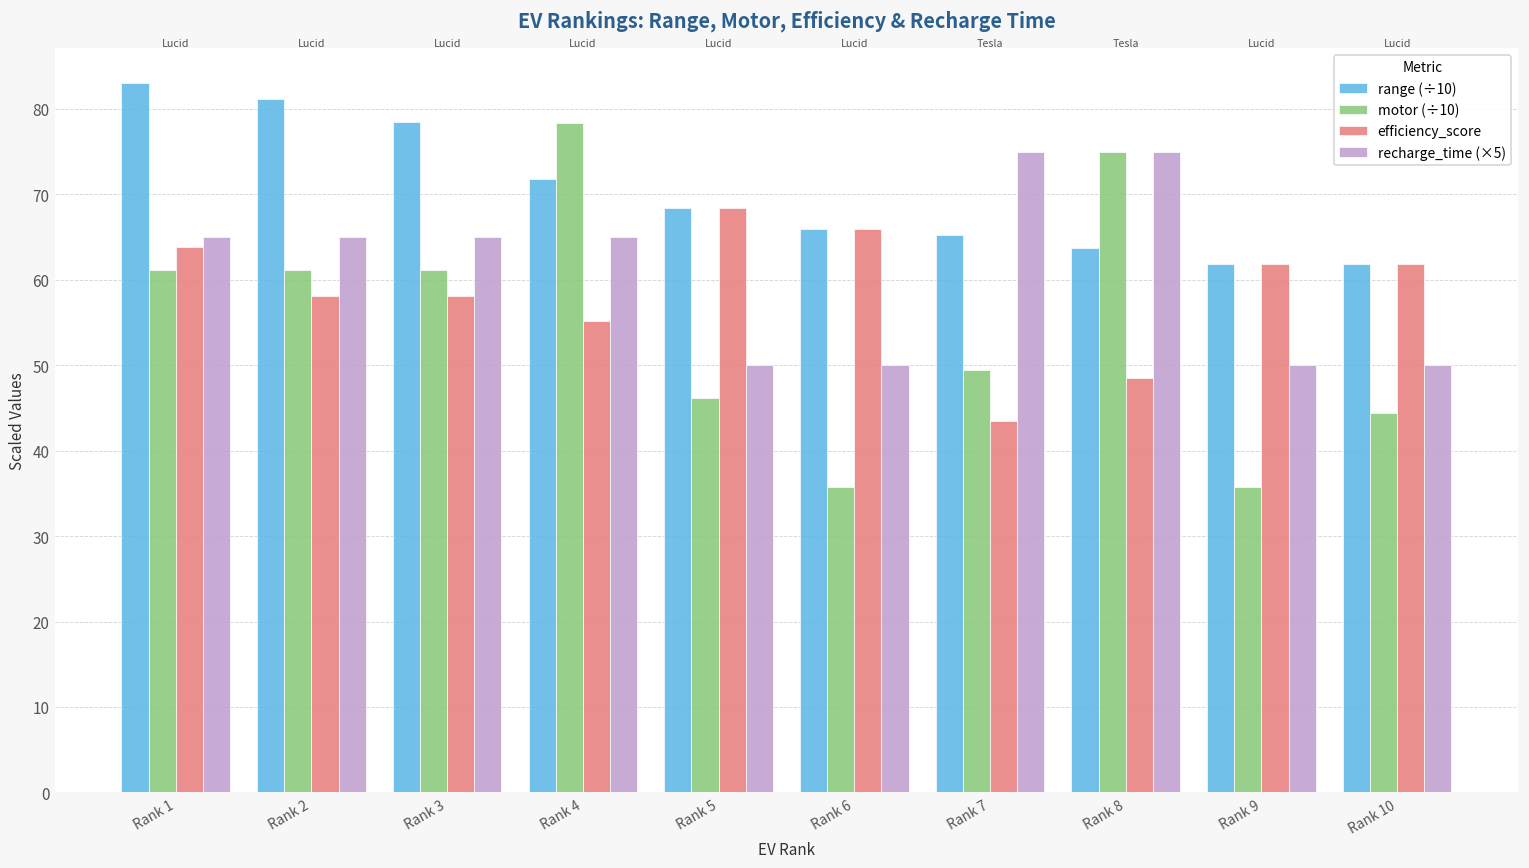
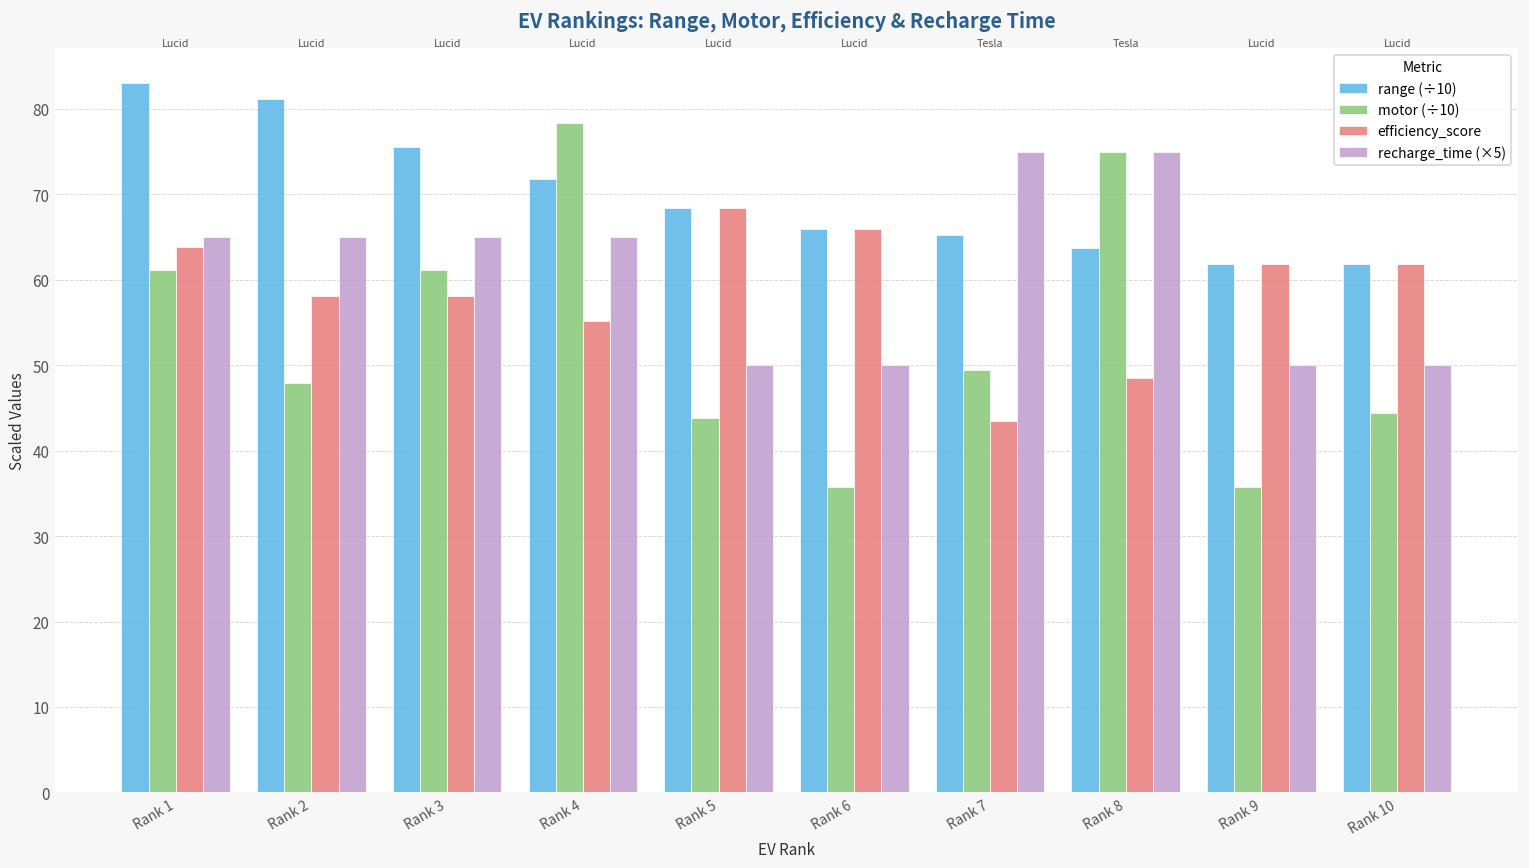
  {
    "range (÷10)": {
      "Rank 1": 83,
      "Rank 2": 81,
-     "Rank 3": 78,
+     "Rank 3": 76,
      "Rank 4": 72,
      "Rank 5": 68,
      "Rank 6": 66,
      "Rank 7": 65,
      "Rank 8": 64,
      "Rank 9": 62,
      "Rank 10": 62
    },
    "motor (÷10)": {
      "Rank 1": 61,
-     "Rank 2": 61,
+     "Rank 2": 48,
      "Rank 3": 61,
      "Rank 4": 78,
-     "Rank 5": 46,
+     "Rank 5": 44,
      "Rank 6": 36,
      "Rank 7": 49,
      "Rank 8": 75,
      "Rank 9": 36,
      "Rank 10": 44
    },
    "efficiency_score": {
      "Rank 1": 64,
      "Rank 2": 58,
      "Rank 3": 58,
      "Rank 4": 55,
      "Rank 5": 68,
      "Rank 6": 66,
      "Rank 7": 43,
      "Rank 8": 49,
      "Rank 9": 62,
      "Rank 10": 62
    },
    "recharge_time (×5)": {
      "Rank 1": 65,
      "Rank 2": 65,
      "Rank 3": 65,
      "Rank 4": 65,
      "Rank 5": 50,
      "Rank 6": 50,
      "Rank 7": 75,
      "Rank 8": 75,
      "Rank 9": 50,
      "Rank 10": 50
    }
  }
